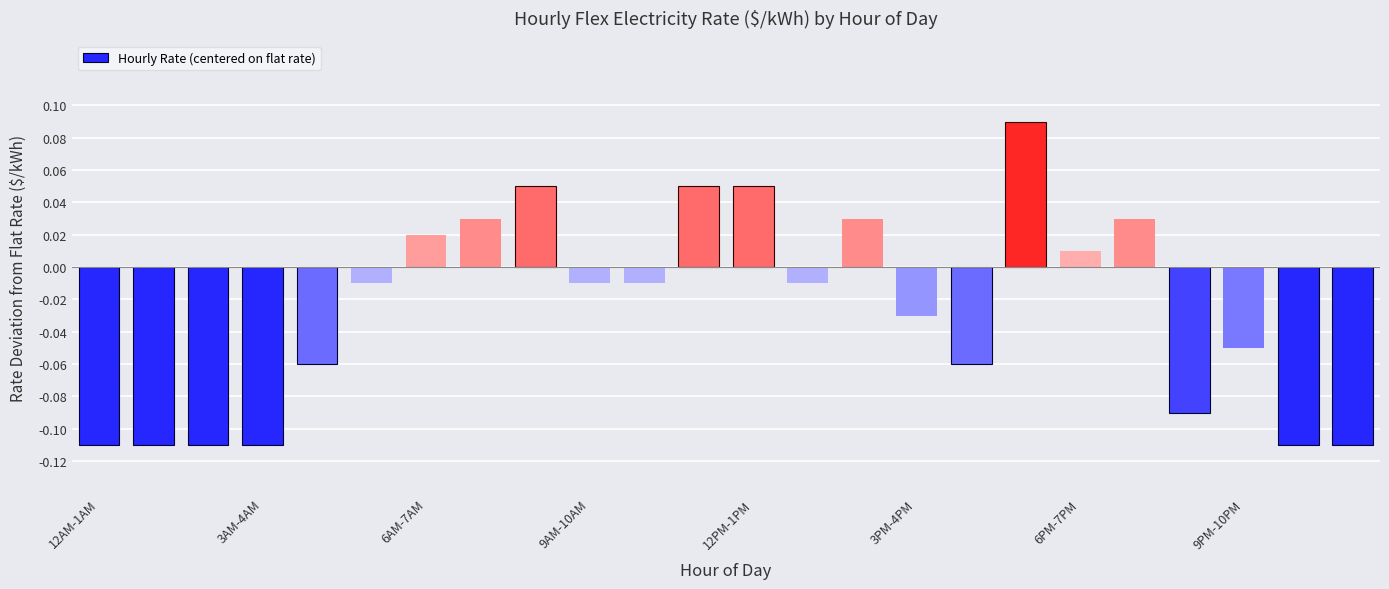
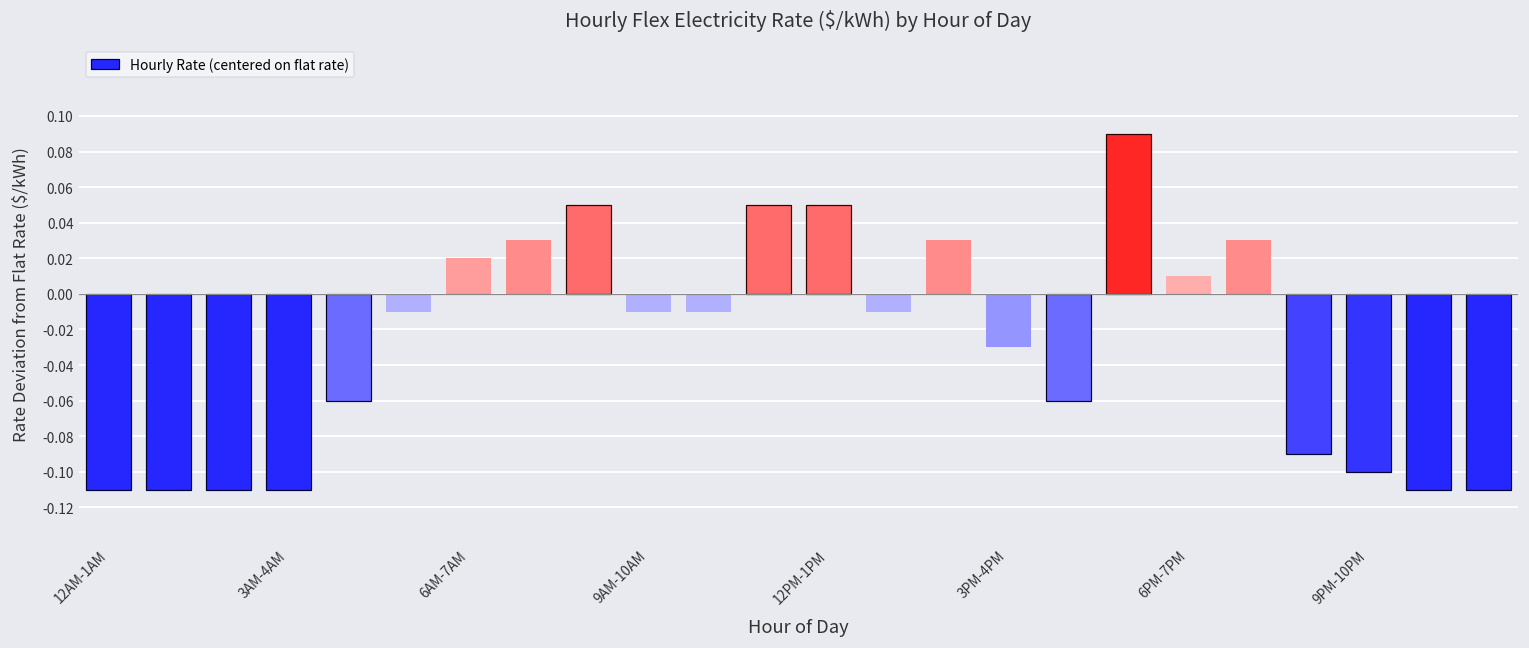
  {
    "12AM-1AM": -0.110,
    "3AM-4AM": -0.110,
    "6AM-7AM": 0.020,
    "9AM-10AM": -0.010,
    "12PM-1PM": 0.050,
    "3PM-4PM": -0.030,
    "6PM-7PM": 0.010,
-   "9PM-10PM": -0.050
+   "9PM-10PM": -0.100
  }
